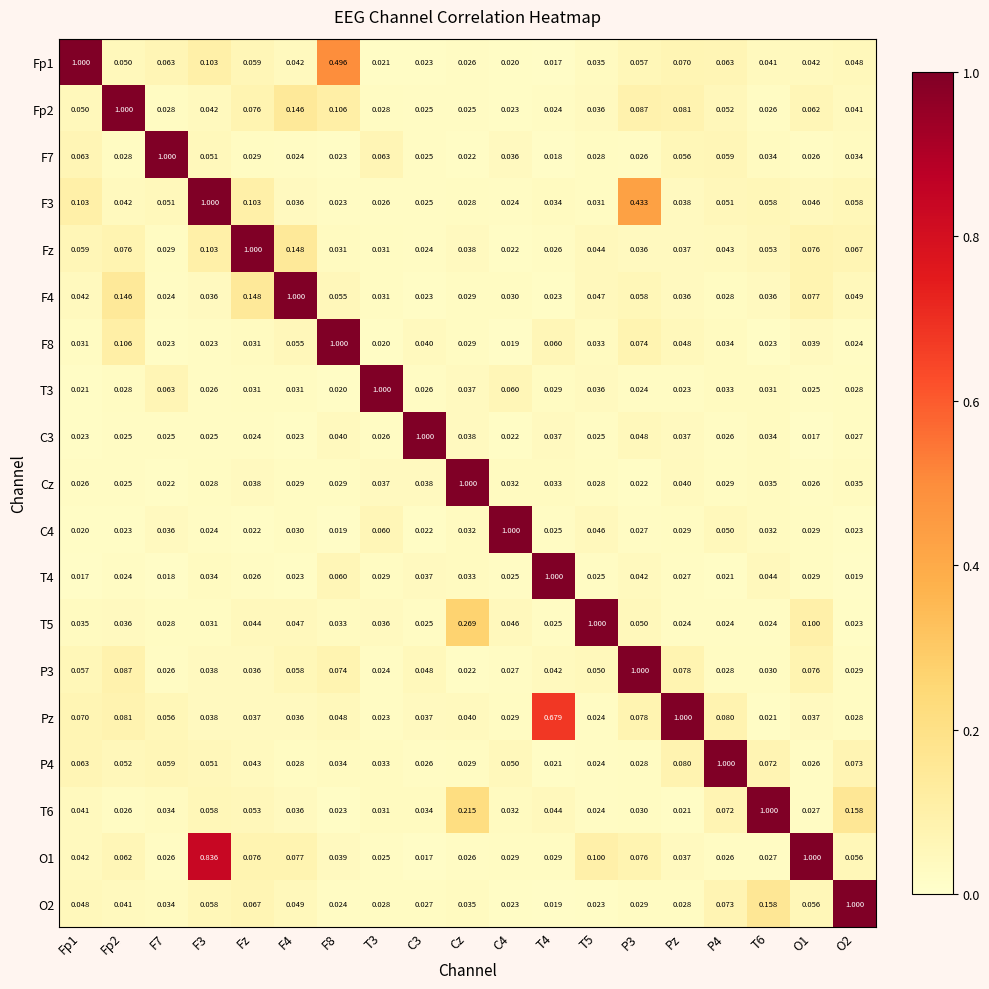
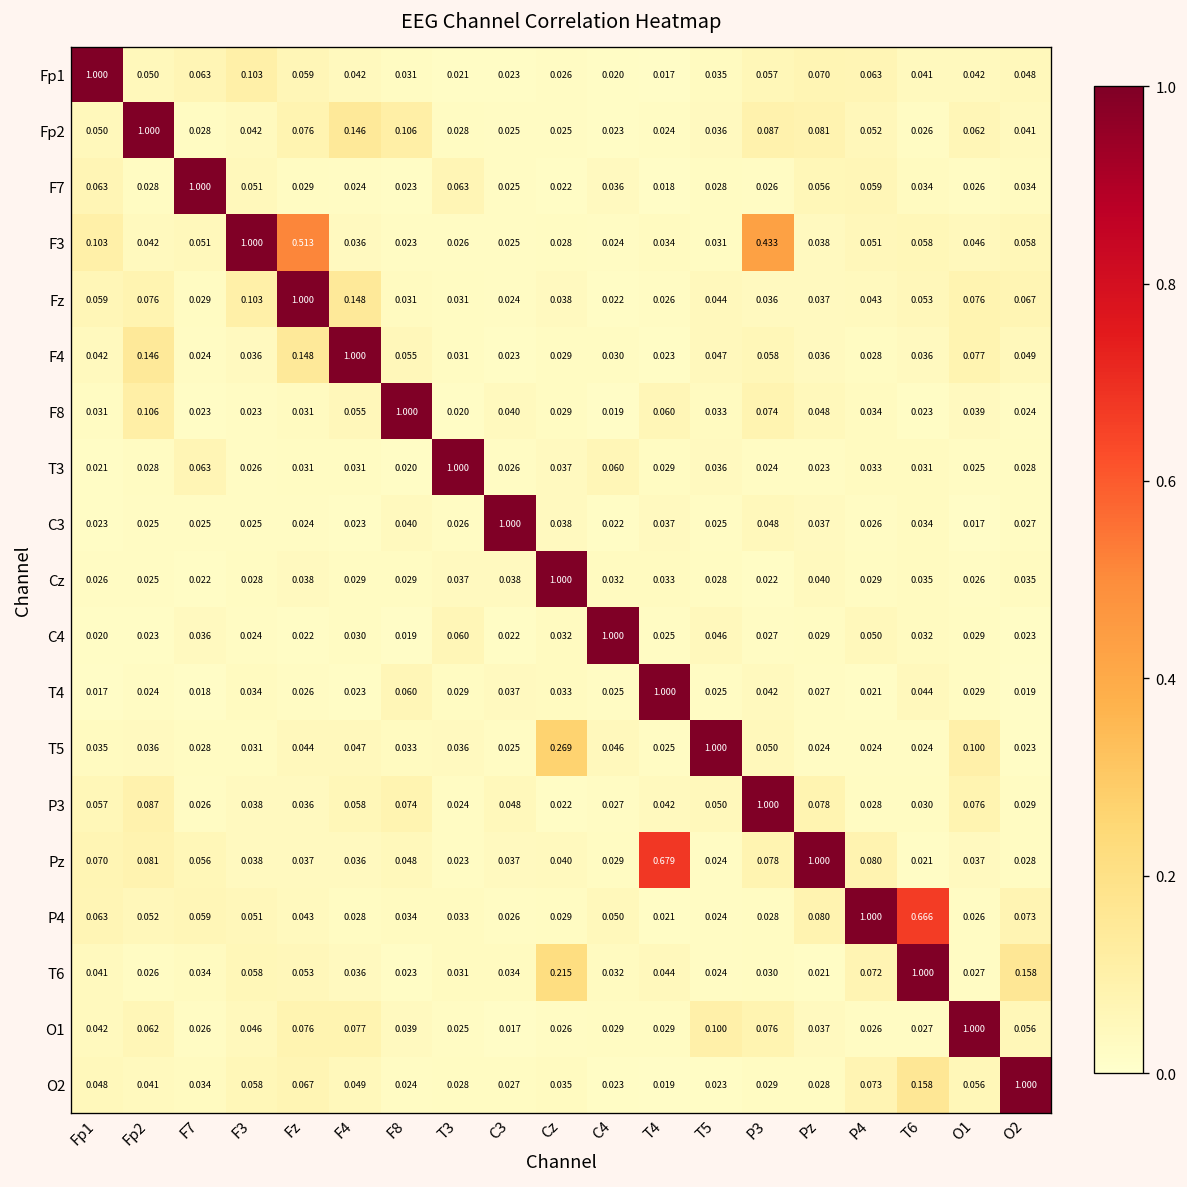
  {
    "Fp1": {
      "Fp1": 1.000,
      "Fp2": 0.050,
      "F7": 0.063,
      "F3": 0.103,
      "Fz": 0.059,
      "F4": 0.042,
-     "F8": 0.496,
+     "F8": 0.031,
      "T3": 0.021,
      "C3": 0.023,
      "Cz": 0.026,
      "C4": 0.020,
      "T4": 0.017,
      "T5": 0.035,
      "P3": 0.057,
      "Pz": 0.070,
      "P4": 0.063,
      "T6": 0.041,
      "O1": 0.042,
      "O2": 0.048
    },
    "F3": {
      "Fp1": 0.103,
      "Fp2": 0.042,
      "F7": 0.051,
      "F3": 1.000,
-     "Fz": 0.103,
+     "Fz": 0.513,
      "F4": 0.036,
      "F8": 0.023,
      "T3": 0.026,
      "C3": 0.025,
      "Cz": 0.028,
      "C4": 0.024,
      "T4": 0.034,
      "T5": 0.031,
      "P3": 0.433,
      "Pz": 0.038,
      "P4": 0.051,
      "T6": 0.058,
      "O1": 0.046,
      "O2": 0.058
    },
    "P4": {
      "Fp1": 0.063,
      "Fp2": 0.052,
      "F7": 0.059,
      "F3": 0.051,
      "Fz": 0.043,
      "F4": 0.028,
      "F8": 0.034,
      "T3": 0.033,
      "C3": 0.026,
      "Cz": 0.029,
      "C4": 0.050,
      "T4": 0.021,
      "T5": 0.024,
      "P3": 0.028,
      "Pz": 0.080,
      "P4": 1.000,
-     "T6": 0.072,
+     "T6": 0.666,
      "O1": 0.026,
      "O2": 0.073
    },
    "O1": {
      "Fp1": 0.042,
      "Fp2": 0.062,
      "F7": 0.026,
-     "F3": 0.836,
+     "F3": 0.046,
      "Fz": 0.076,
      "F4": 0.077,
      "F8": 0.039,
      "T3": 0.025,
      "C3": 0.017,
      "Cz": 0.026,
      "C4": 0.029,
      "T4": 0.029,
      "T5": 0.100,
      "P3": 0.076,
      "Pz": 0.037,
      "P4": 0.026,
      "T6": 0.027,
      "O1": 1.000,
      "O2": 0.056
    }
  }
